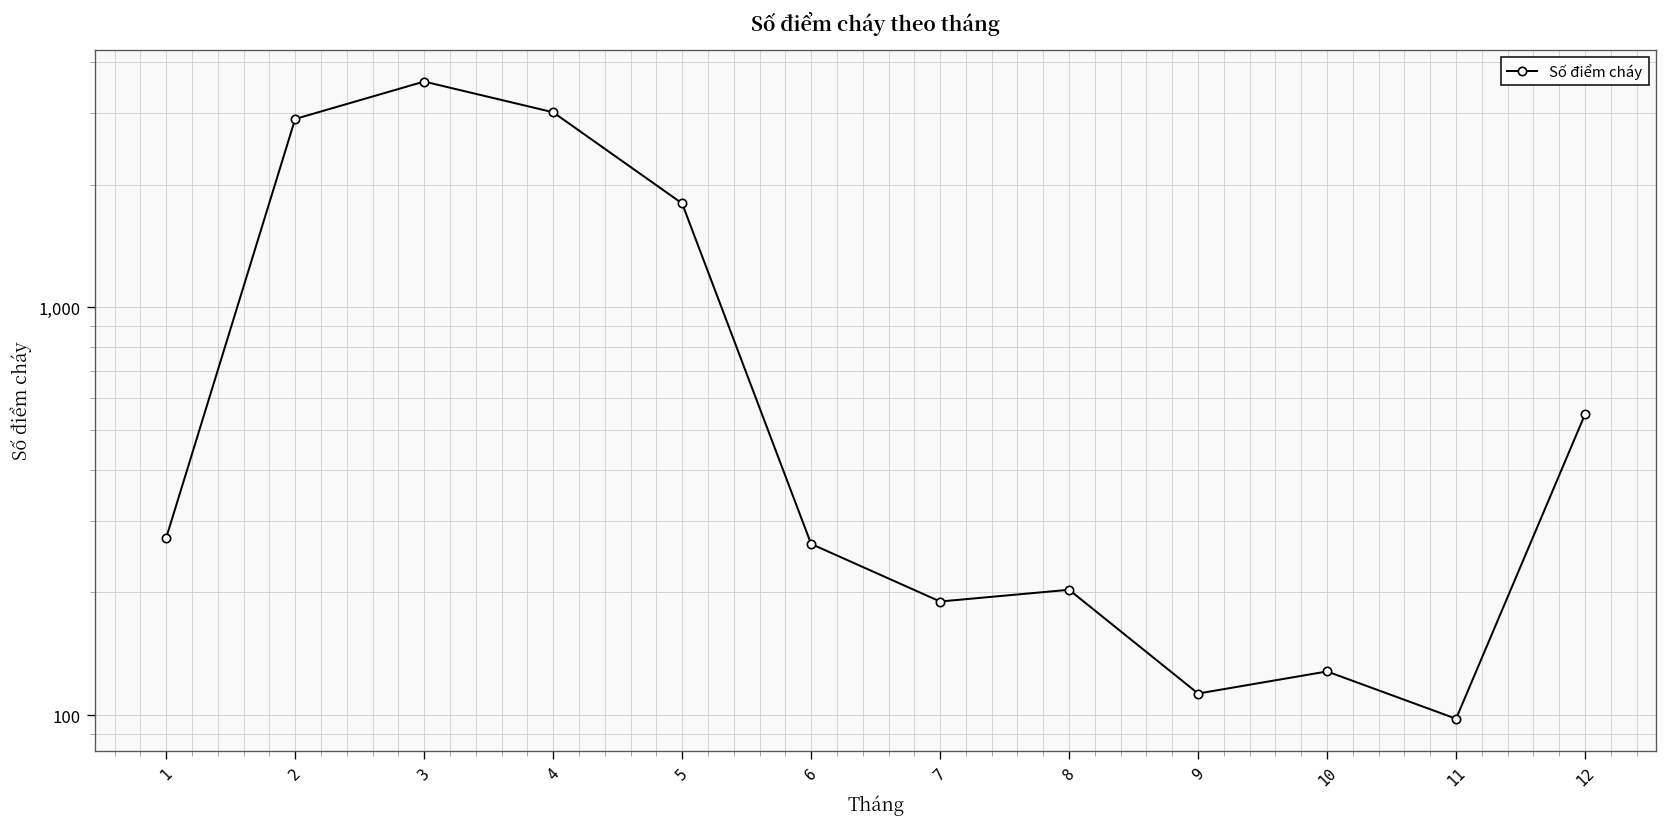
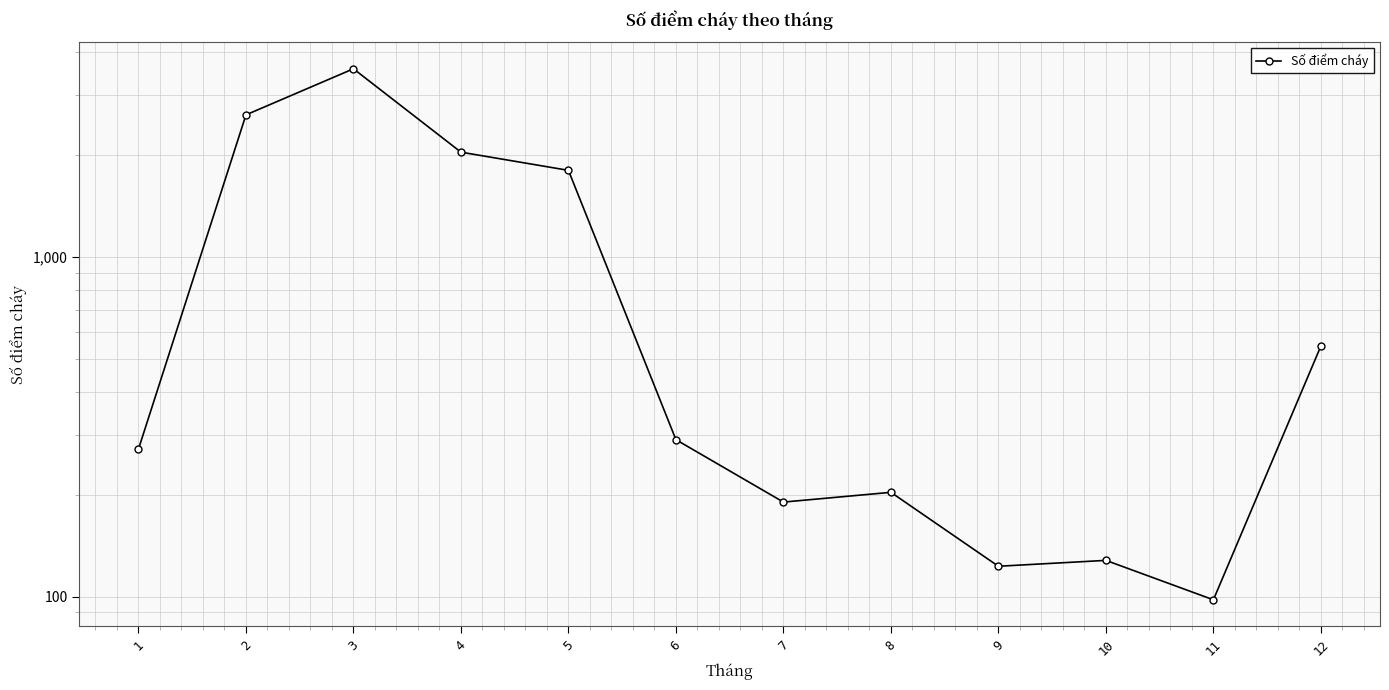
  {
    "1": "270",
-   "2": "2,900",
+   "2": "2,600",
    "3": "3,600",
-   "4": "3,000",
+   "4": "2,000",
    "5": "1,800",
-   "6": "260",
+   "6": "290",
    "7": "190",
    "8": "200",
-   "9": "113",
+   "9": "123",
    "10": "128",
    "11": "98",
    "12": "550"
  }
